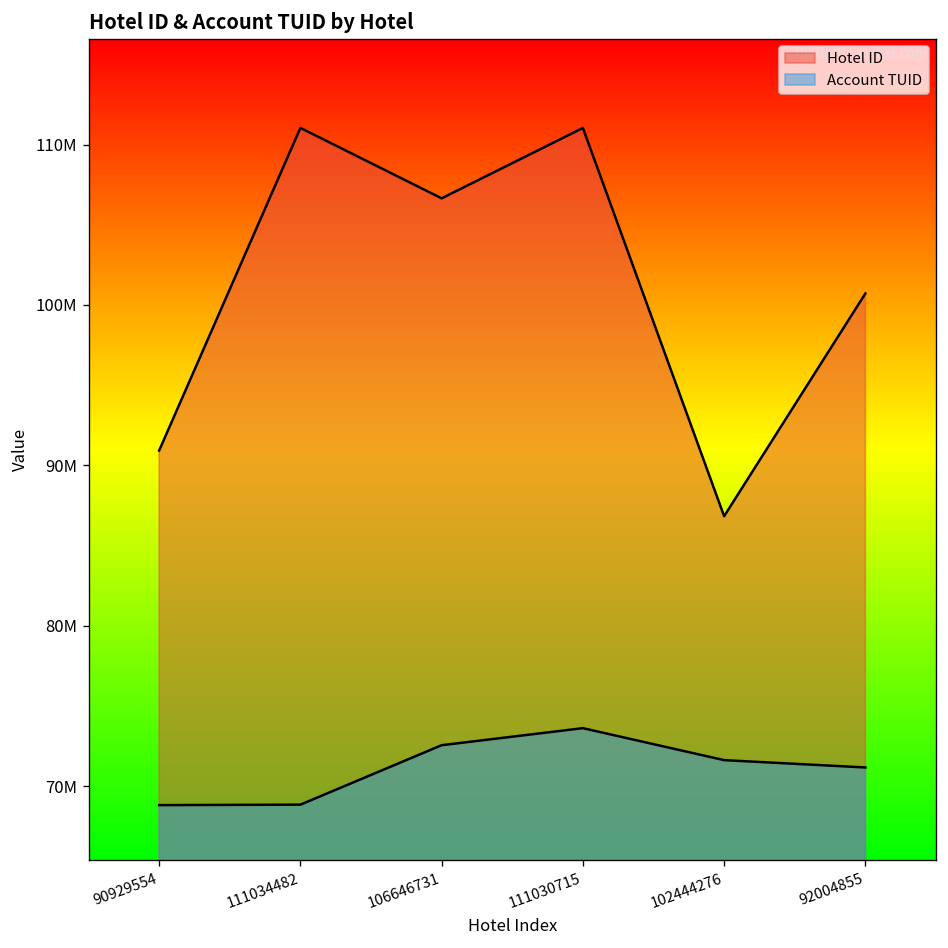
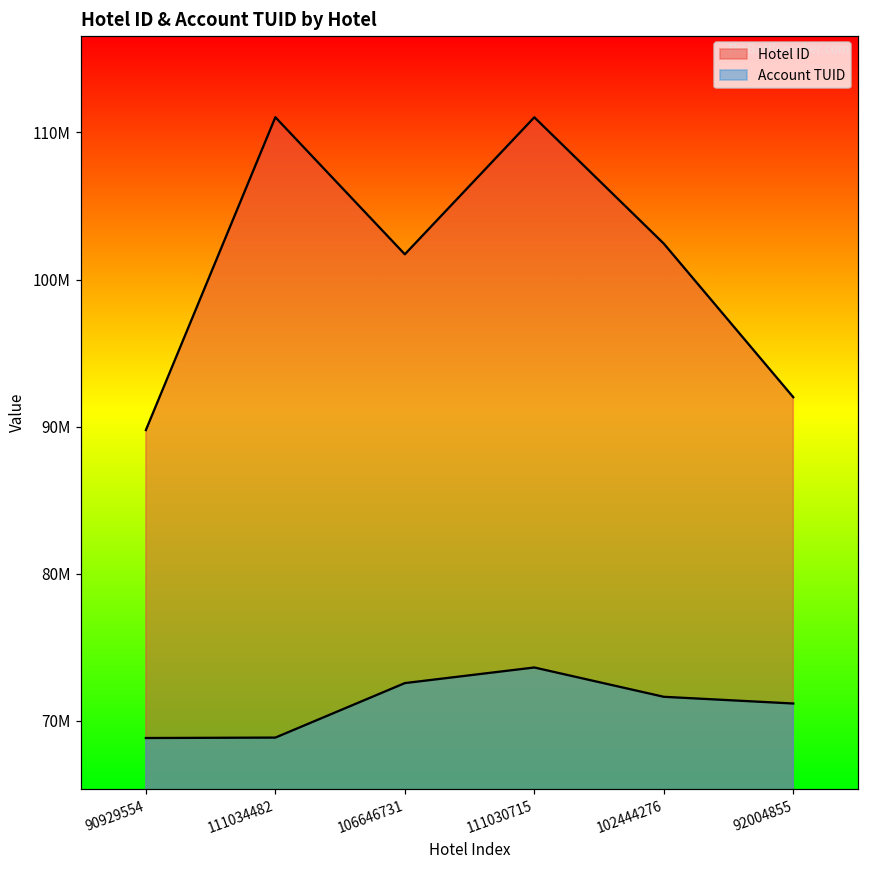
  {
    "Hotel ID": {
-     "90929554": 90900000,
+     "90929554": 89800000,
      "111034482": 111000000,
-     "106646731": 106600000,
+     "106646731": 101700000,
      "111030715": 111000000,
-     "102444276": 86800000,
-     "92004855": 100700000
+     "102444276": 102400000,
+     "92004855": 92000000
    },
    "Account TUID": {
      "90929554": 68800000,
      "111034482": 68900000,
      "106646731": 72600000,
      "111030715": 73600000,
      "102444276": 71600000,
      "92004855": 71200000
    }
  }
